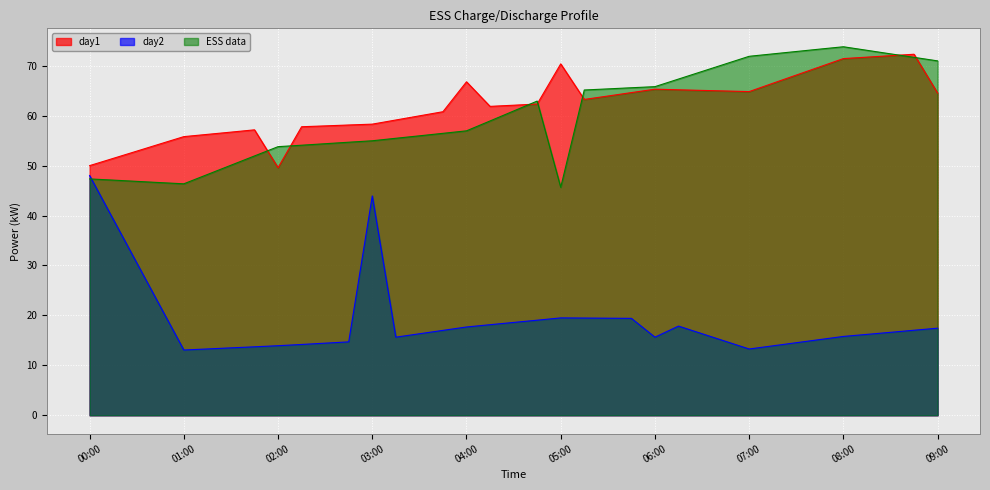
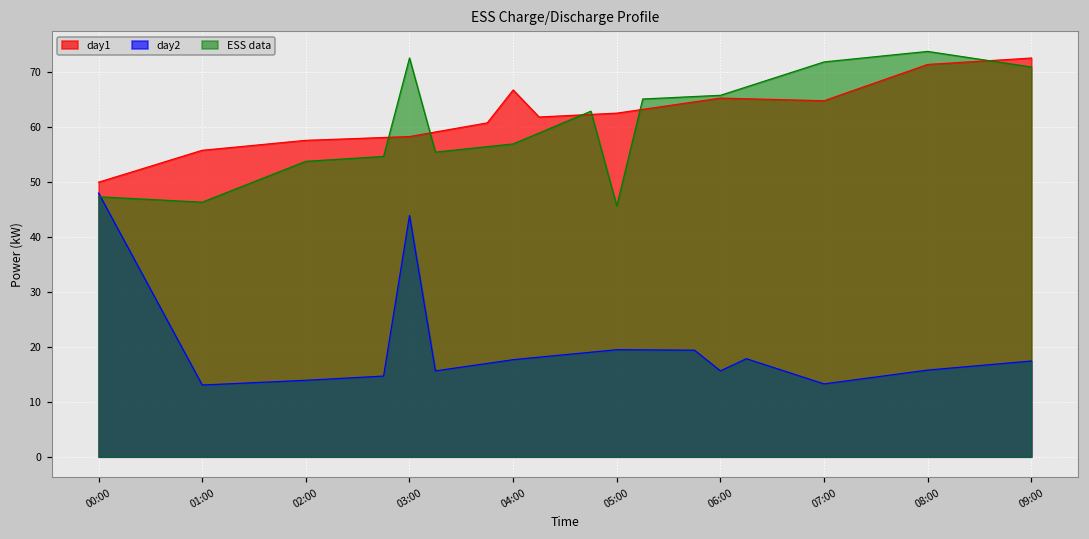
  {
    "day1": {
      "00:00": 50,
      "01:00": 56,
-     "02:00": 50,
+     "02:00": 58,
      "03:00": 58,
      "04:00": 67,
-     "05:00": 70,
+     "05:00": 63,
      "06:00": 65,
      "07:00": 65,
      "08:00": 71,
-     "09:00": 65
+     "09:00": 73
    },
    "day2": {
      "00:00": 48,
      "01:00": 13,
      "02:00": 14,
      "03:00": 44,
      "04:00": 18,
      "05:00": 20,
      "06:00": 16,
      "07:00": 13,
      "08:00": 16,
      "09:00": 17
    },
    "ESS data": {
      "00:00": 47,
      "01:00": 46,
      "02:00": 54,
-     "03:00": 55,
+     "03:00": 73,
      "04:00": 57,
      "05:00": 46,
      "06:00": 66,
      "07:00": 72,
      "08:00": 74,
      "09:00": 71
    }
  }
